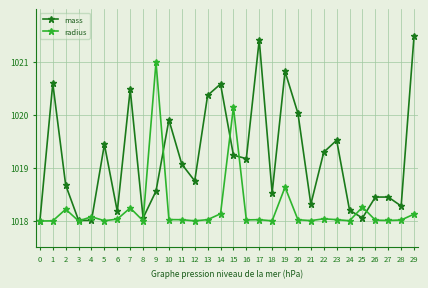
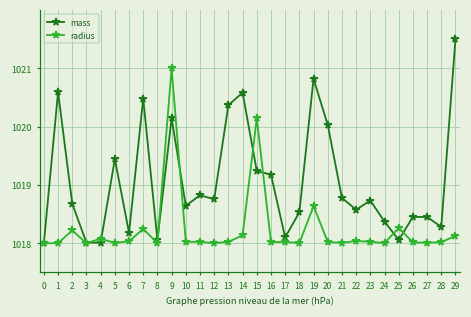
  {
    "mass": {
      "1": 1020.6,
      "2": 1018.7,
      "4": 1018.0,
      "5": 1019.4,
      "6": 1018.2,
      "7": 1020.5,
      "8": 1018.1,
-     "9": 1018.6,
-     "10": 1019.9,
-     "11": 1019.1,
+     "9": 1020.1,
+     "10": 1018.6,
+     "11": 1018.8,
      "12": 1018.8,
      "13": 1020.4,
      "14": 1020.6,
      "15": 1019.2,
      "16": 1019.2,
-     "17": 1021.4,
+     "17": 1018.1,
      "18": 1018.5,
      "19": 1020.8,
      "20": 1020.0,
-     "21": 1018.3,
-     "22": 1019.3,
-     "23": 1019.5,
-     "24": 1018.2,
+     "21": 1018.8,
+     "22": 1018.6,
+     "23": 1018.7,
+     "24": 1018.4,
      "25": 1018.1,
      "26": 1018.5,
      "27": 1018.5,
      "28": 1018.3,
      "29": 1021.5
    },
    "radius": {
      "1": 1018.0,
      "2": 1018.2,
      "4": 1018.1,
      "5": 1018.0,
      "6": 1018.0,
      "7": 1018.2,
      "8": 1018.0,
      "9": 1021.0,
      "10": 1018.0,
      "11": 1018.0,
      "12": 1018.0,
      "13": 1018.0,
      "14": 1018.1,
      "15": 1020.1,
      "16": 1018.0,
      "17": 1018.0,
      "18": 1018.0,
      "19": 1018.6,
      "20": 1018.0,
      "21": 1018.0,
      "22": 1018.0,
      "23": 1018.0,
      "24": 1018.0,
      "25": 1018.3,
      "26": 1018.0,
      "27": 1018.0,
      "28": 1018.0,
      "29": 1018.1
    }
  }
